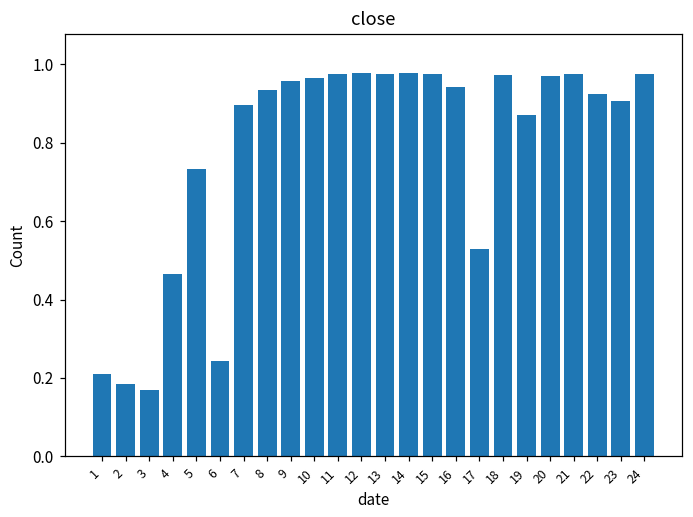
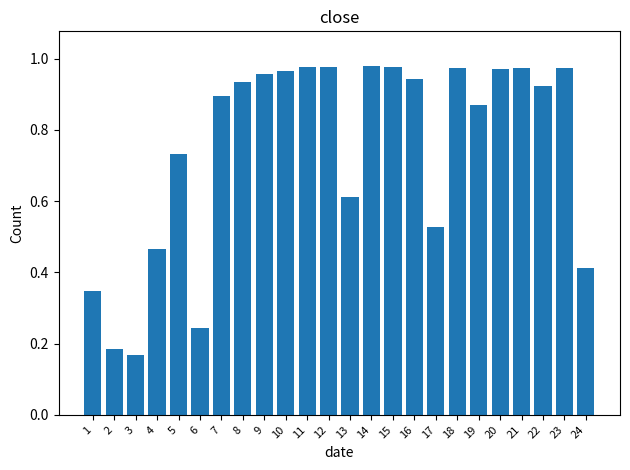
  {
-   "1": 0.21,
+   "1": 0.35,
    "2": 0.18,
    "3": 0.17,
    "4": 0.46,
    "5": 0.73,
    "6": 0.24,
    "7": 0.90,
    "8": 0.93,
    "9": 0.96,
    "10": 0.97,
    "11": 0.98,
    "12": 0.98,
-   "13": 0.98,
+   "13": 0.61,
    "14": 0.98,
    "15": 0.98,
    "16": 0.94,
    "17": 0.53,
    "18": 0.97,
    "19": 0.87,
    "20": 0.97,
    "21": 0.97,
    "22": 0.92,
-   "23": 0.91,
-   "24": 0.98
+   "23": 0.97,
+   "24": 0.41
  }
